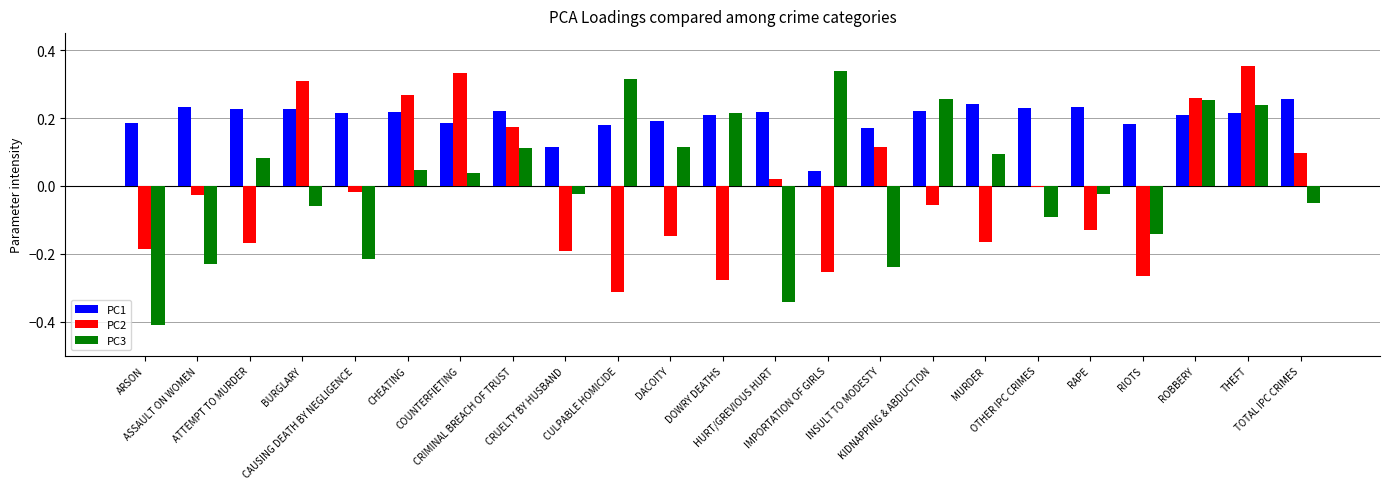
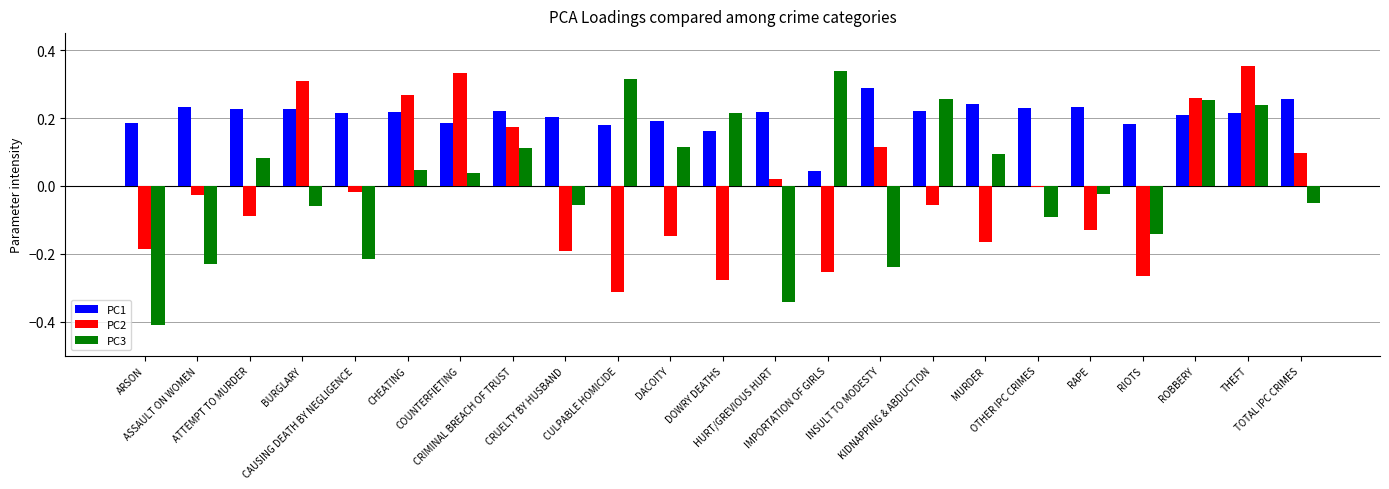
  {
    "PC1": {
      "ARSON": 0.19,
      "ASSAULT ON WOMEN": 0.23,
      "ATTEMPT TO MURDER": 0.23,
      "BURGLARY": 0.23,
      "CAUSING DEATH BY NEGLIGENCE": 0.21,
      "CHEATING": 0.22,
      "COUNTERFIETING": 0.19,
      "CRIMINAL BREACH OF TRUST": 0.22,
-     "CRUELTY BY HUSBAND": 0.11,
+     "CRUELTY BY HUSBAND": 0.20,
      "CULPABLE HOMICIDE": 0.18,
      "DACOITY": 0.19,
-     "DOWRY DEATHS": 0.21,
+     "DOWRY DEATHS": 0.16,
      "HURT/GREVIOUS HURT": 0.22,
      "IMPORTATION OF GIRLS": 0.04,
-     "INSULT TO MODESTY": 0.17,
+     "INSULT TO MODESTY": 0.29,
      "KIDNAPPING & ABDUCTION": 0.22,
      "MURDER": 0.24,
      "OTHER IPC CRIMES": 0.23,
      "RAPE": 0.23,
      "RIOTS": 0.18,
      "ROBBERY": 0.21,
      "THEFT": 0.21,
      "TOTAL IPC CRIMES": 0.26
    },
    "PC2": {
      "ARSON": -0.19,
      "ASSAULT ON WOMEN": -0.03,
-     "ATTEMPT TO MURDER": -0.17,
+     "ATTEMPT TO MURDER": -0.09,
      "BURGLARY": 0.31,
      "CAUSING DEATH BY NEGLIGENCE": -0.02,
      "CHEATING": 0.27,
      "COUNTERFIETING": 0.33,
      "CRIMINAL BREACH OF TRUST": 0.17,
      "CRUELTY BY HUSBAND": -0.19,
      "CULPABLE HOMICIDE": -0.31,
      "DACOITY": -0.15,
      "DOWRY DEATHS": -0.28,
      "HURT/GREVIOUS HURT": 0.02,
      "IMPORTATION OF GIRLS": -0.25,
      "INSULT TO MODESTY": 0.11,
      "KIDNAPPING & ABDUCTION": -0.06,
      "MURDER": -0.17,
      "RAPE": -0.13,
      "RIOTS": -0.26,
      "ROBBERY": 0.26,
      "THEFT": 0.35,
      "TOTAL IPC CRIMES": 0.10
    },
    "PC3": {
      "ARSON": -0.41,
      "ASSAULT ON WOMEN": -0.23,
      "ATTEMPT TO MURDER": 0.08,
      "BURGLARY": -0.06,
      "CAUSING DEATH BY NEGLIGENCE": -0.22,
      "CHEATING": 0.05,
      "COUNTERFIETING": 0.04,
      "CRIMINAL BREACH OF TRUST": 0.11,
-     "CRUELTY BY HUSBAND": -0.03,
+     "CRUELTY BY HUSBAND": -0.06,
      "CULPABLE HOMICIDE": 0.32,
      "DACOITY": 0.11,
      "DOWRY DEATHS": 0.21,
      "HURT/GREVIOUS HURT": -0.34,
      "IMPORTATION OF GIRLS": 0.34,
      "INSULT TO MODESTY": -0.24,
      "KIDNAPPING & ABDUCTION": 0.26,
      "MURDER": 0.10,
      "OTHER IPC CRIMES": -0.09,
      "RAPE": -0.02,
      "RIOTS": -0.14,
      "ROBBERY": 0.25,
      "THEFT": 0.24,
      "TOTAL IPC CRIMES": -0.05
    }
  }
